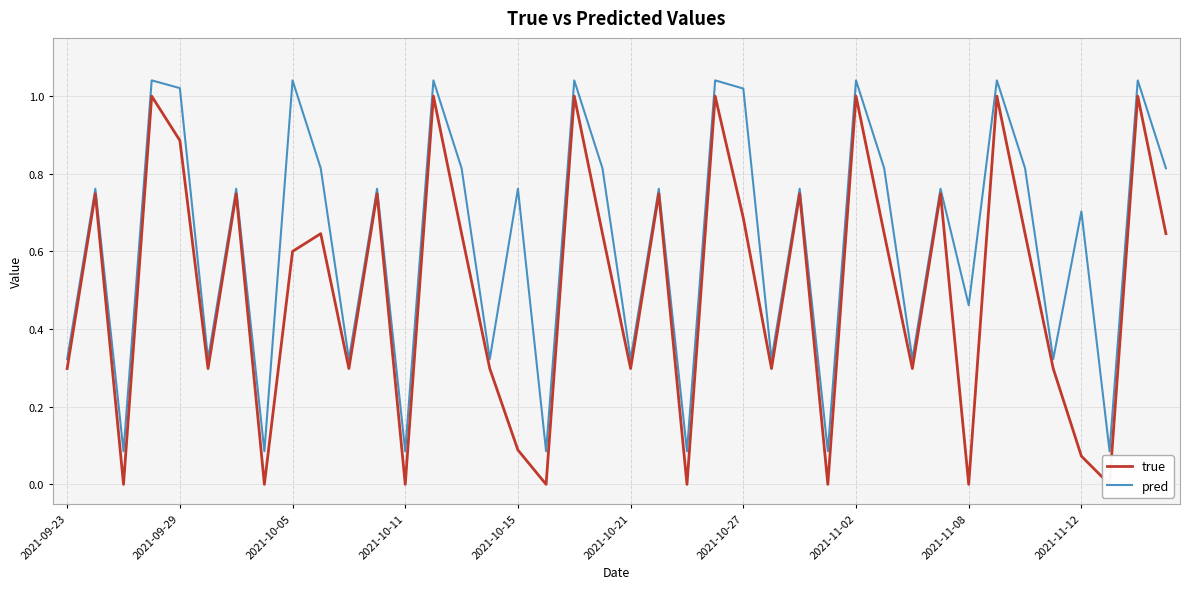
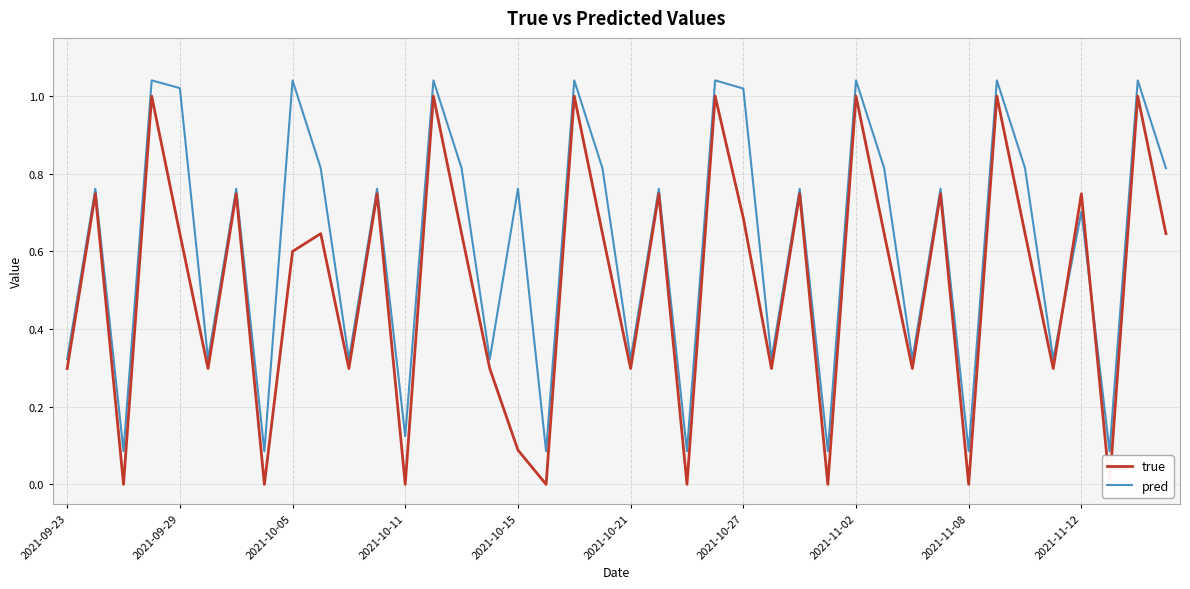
  {
    "true": {
      "2021-09-23": 0.30,
-     "2021-09-29": 0.89,
+     "2021-09-29": 0.65,
      "2021-10-05": 0.60,
      "2021-10-11": 0.00,
      "2021-10-15": 0.09,
      "2021-10-21": 0.30,
      "2021-10-27": 0.69,
      "2021-11-02": 1.00,
      "2021-11-08": 0.00,
-     "2021-11-12": 0.07
+     "2021-11-12": 0.75
    },
    "pred": {
      "2021-09-23": 0.32,
      "2021-09-29": 1.02,
      "2021-10-05": 1.04,
-     "2021-10-11": 0.09,
+     "2021-10-11": 0.12,
      "2021-10-15": 0.76,
      "2021-10-21": 0.32,
      "2021-10-27": 1.02,
      "2021-11-02": 1.04,
-     "2021-11-08": 0.46,
+     "2021-11-08": 0.09,
      "2021-11-12": 0.70
    }
  }
